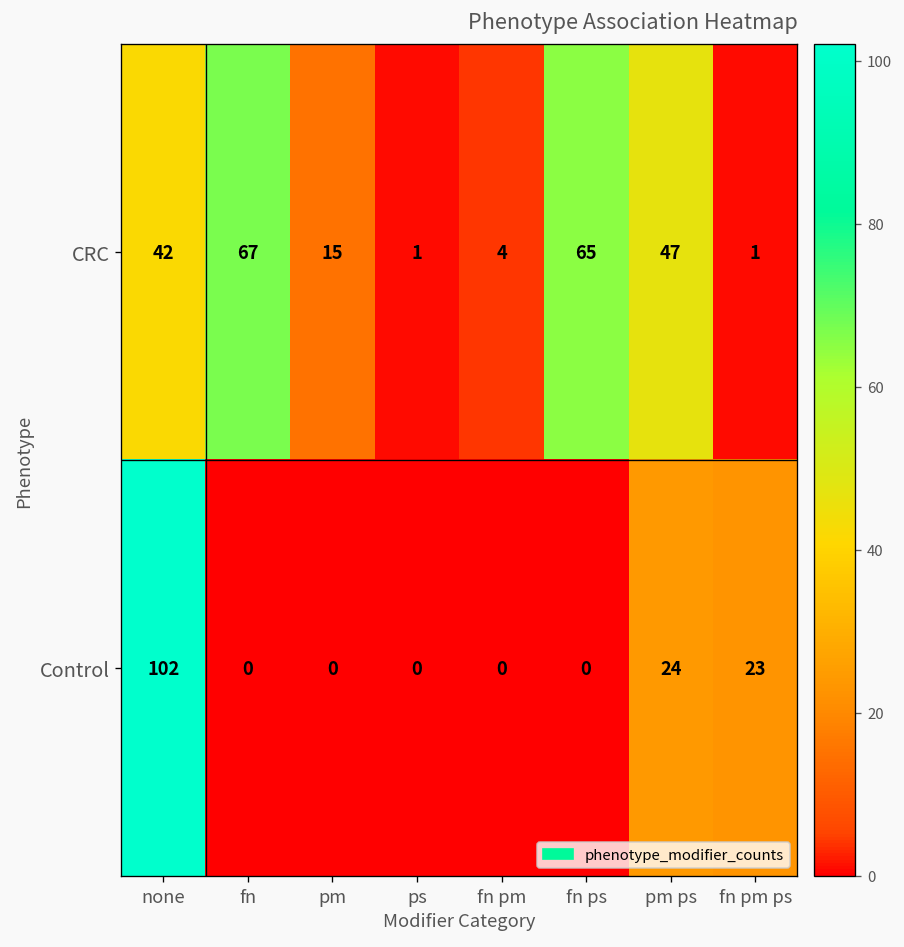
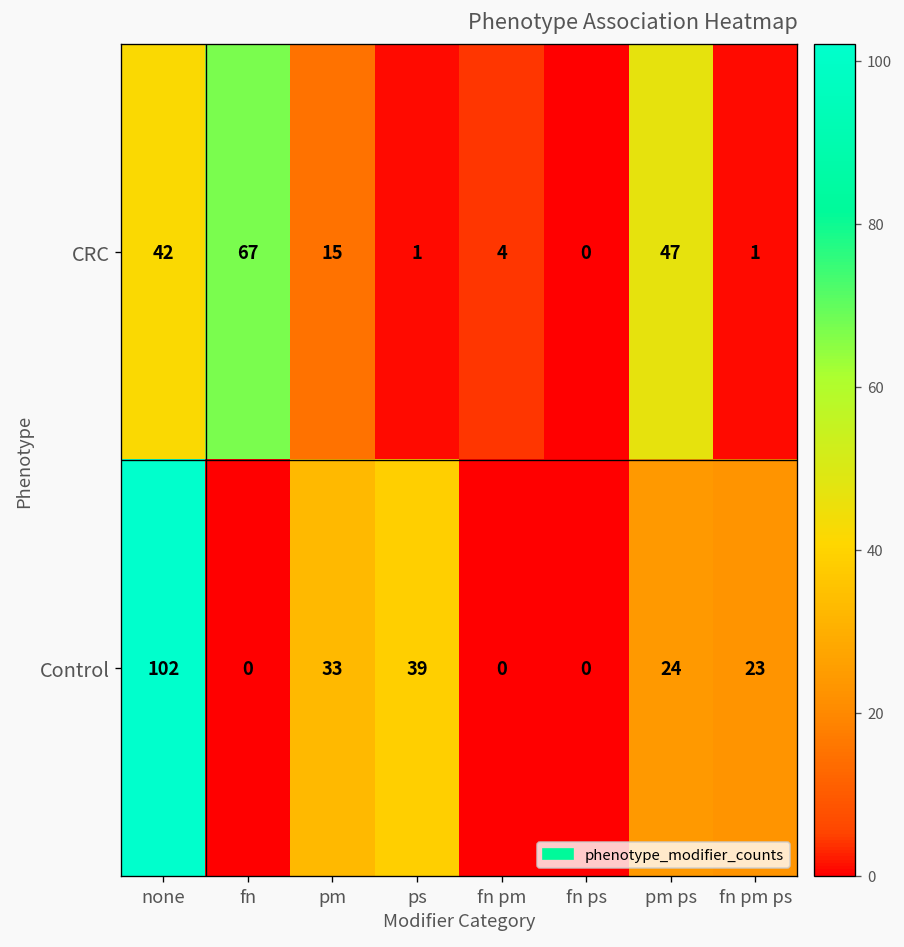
  {
    "CRC": {
      "none": 42,
      "fn": 67,
      "pm": 15,
      "ps": 1,
      "fn pm": 4,
-     "fn ps": 65,
+     "fn ps": 0,
      "pm ps": 47,
      "fn pm ps": 1
    },
    "Control": {
      "none": 102,
      "fn": 0,
-     "pm": 0,
-     "ps": 0,
+     "pm": 33,
+     "ps": 39,
      "fn pm": 0,
      "fn ps": 0,
      "pm ps": 24,
      "fn pm ps": 23
    }
  }
